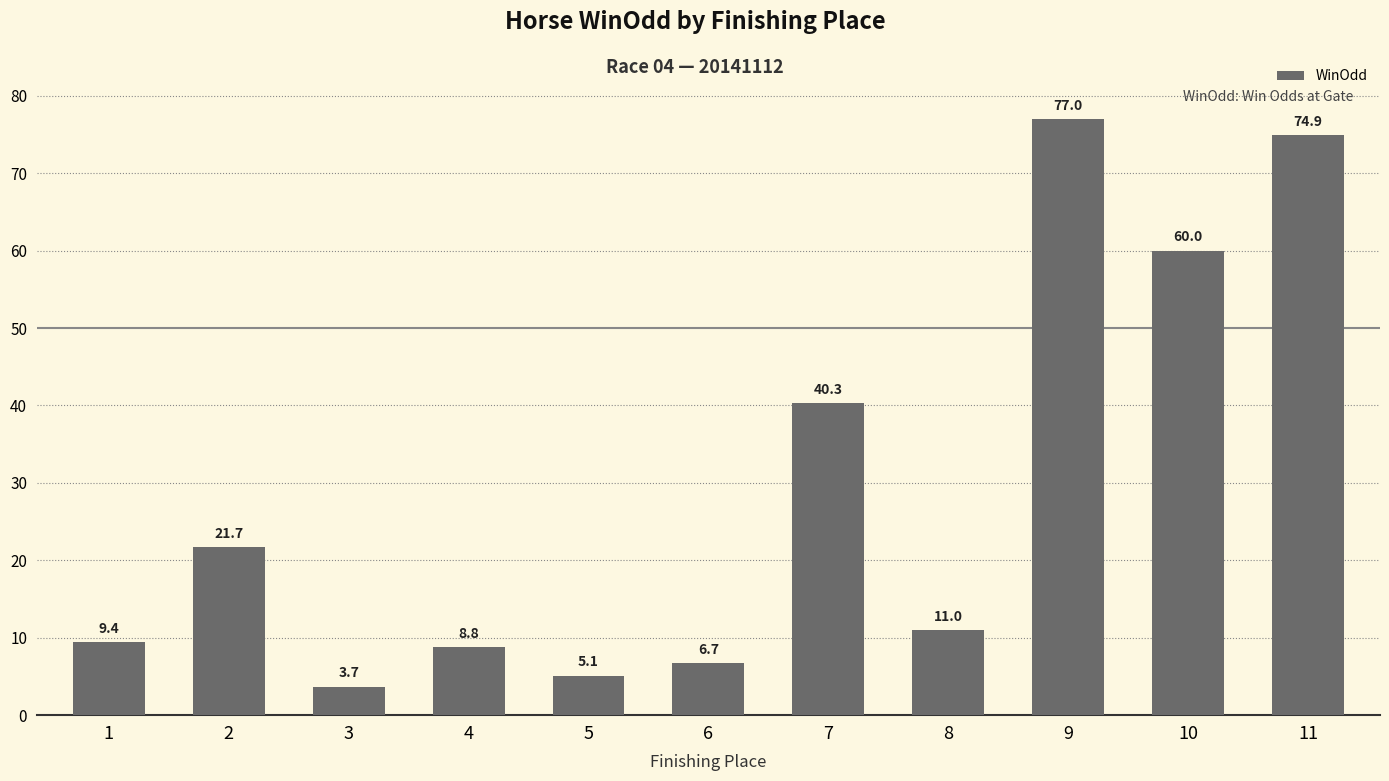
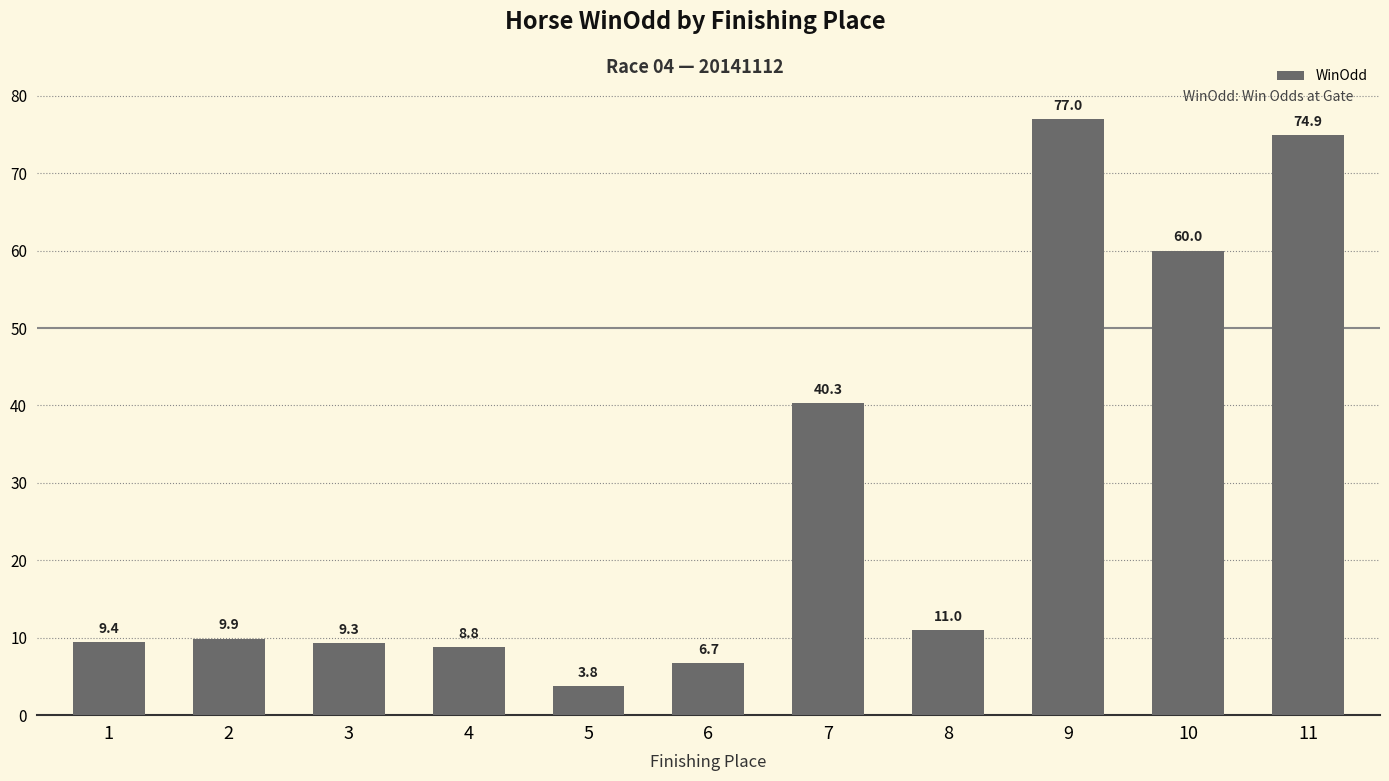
  {
    "1": 9.4,
-   "2": 21.7,
-   "3": 3.7,
+   "2": 9.9,
+   "3": 9.3,
    "4": 8.8,
-   "5": 5.1,
+   "5": 3.8,
    "6": 6.7,
    "7": 40.3,
    "8": 11.0,
    "9": 77.0,
    "10": 60.0,
    "11": 74.9
  }
